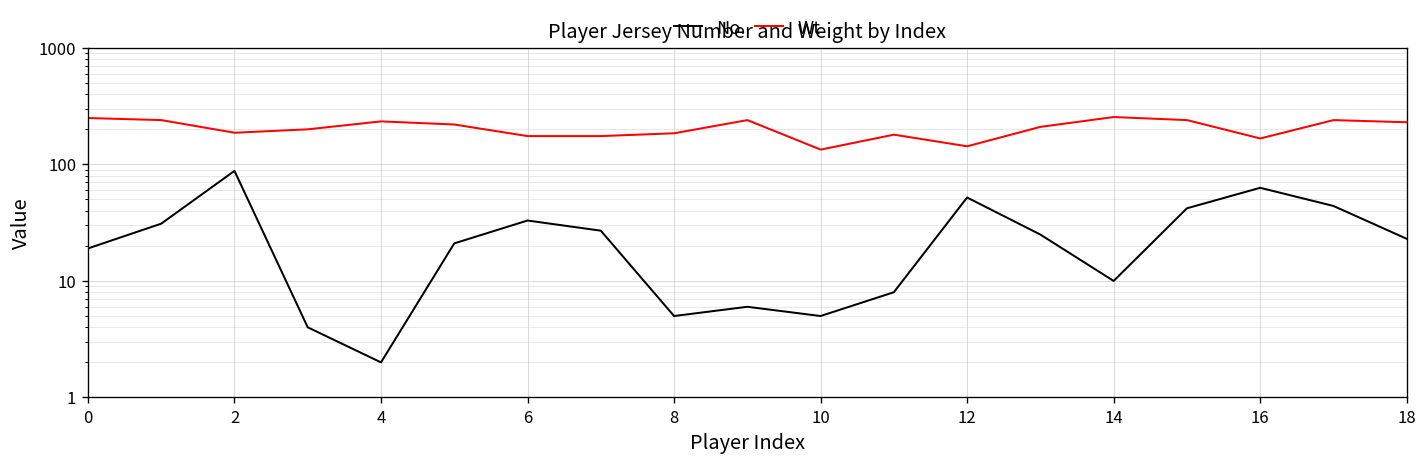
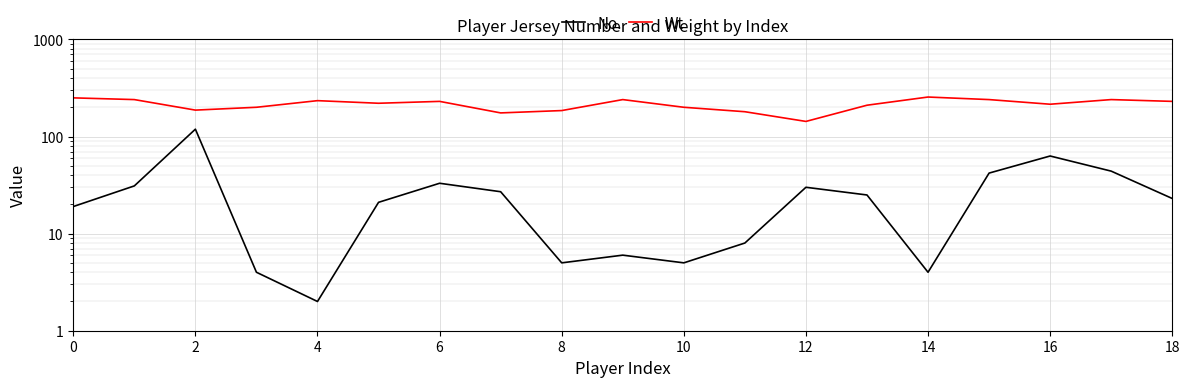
  {
    "No.": {
      "0": 19,
-     "2": 90,
+     "2": 120,
      "4": 2,
      "6": 33,
      "8": 5,
      "10": 5,
-     "12": 50,
-     "14": 10,
+     "12": 30,
+     "14": 4,
      "16": 60,
      "18": 23
    },
    "Wt": {
      "0": 250,
      "2": 190,
      "4": 230,
-     "6": 180,
+     "6": 230,
      "8": 190,
-     "10": 130,
+     "10": 200,
      "12": 140,
      "14": 260,
-     "16": 170,
+     "16": 220,
      "18": 230
    }
  }
